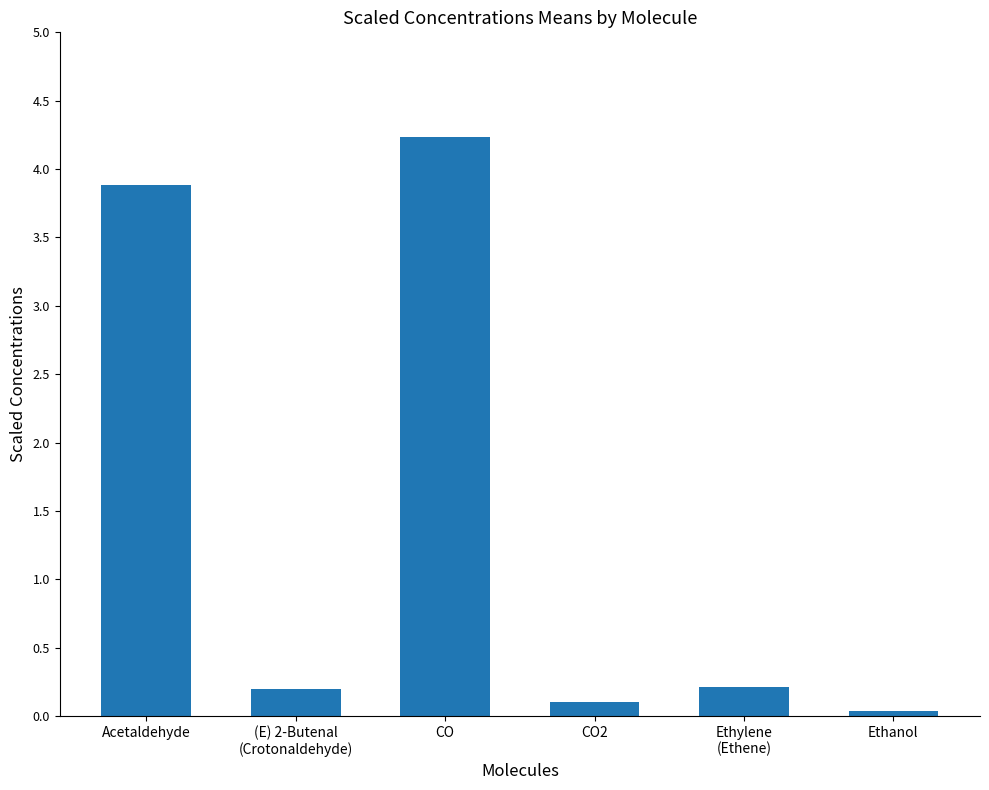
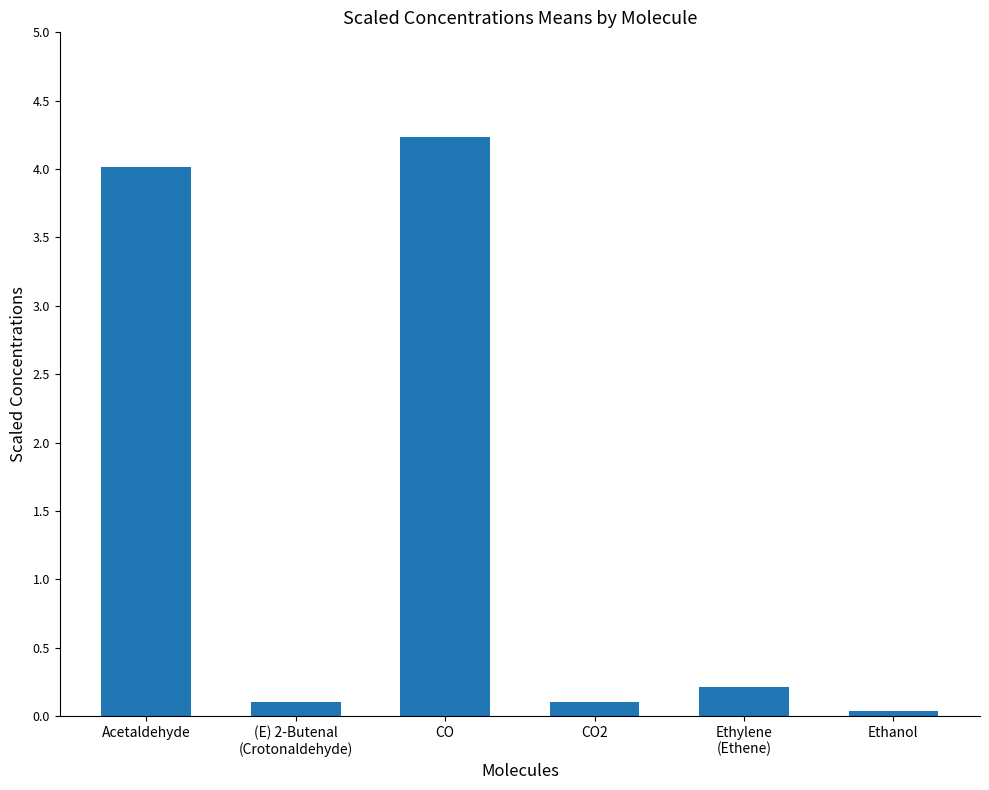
  {
-   "Acetaldehyde": 3.88,
-   "(E) 2-Butenal (Crotonaldehyde)": 0.20,
+   "Acetaldehyde": 4.02,
+   "(E) 2-Butenal (Crotonaldehyde)": 0.10,
    "CO": 4.24,
    "CO2": 0.10,
    "Ethylene (Ethene)": 0.21,
    "Ethanol": 0.04
  }
